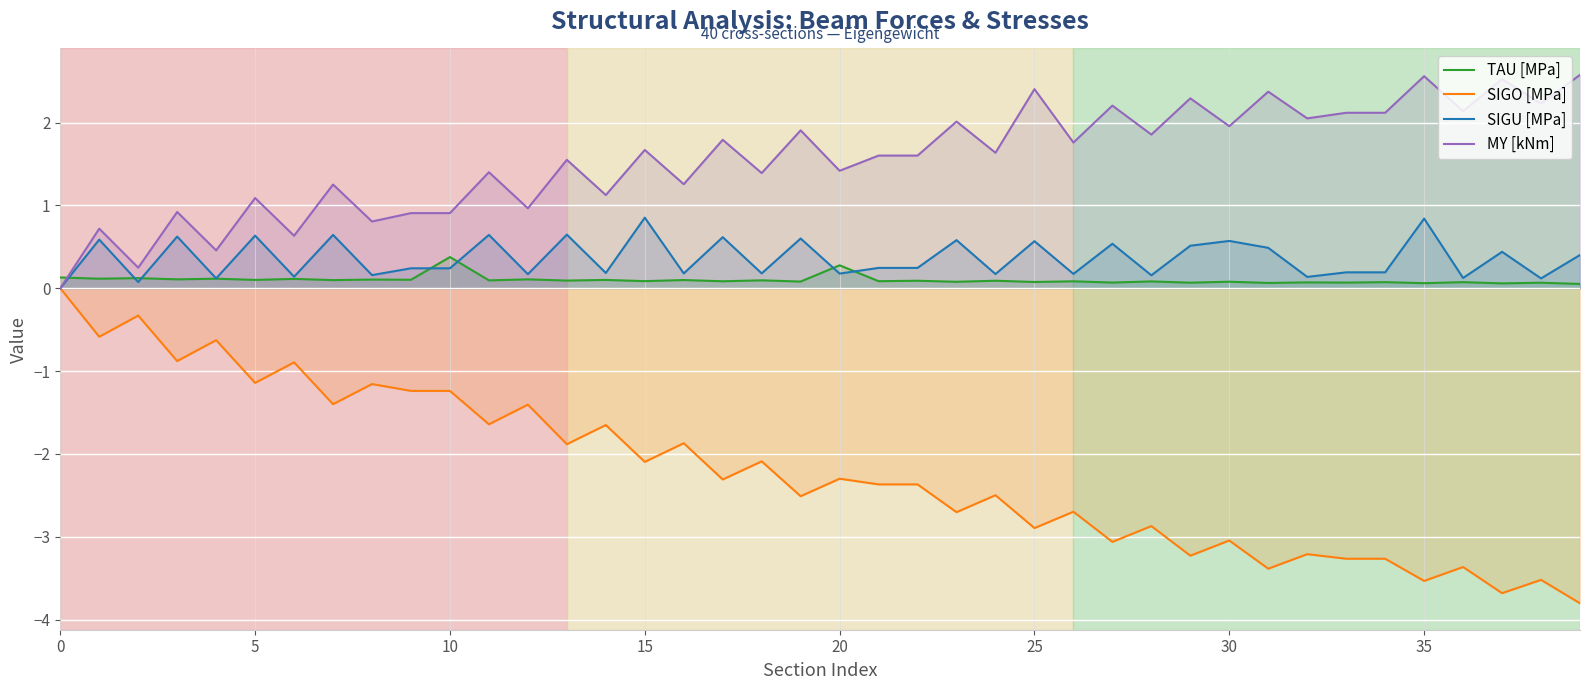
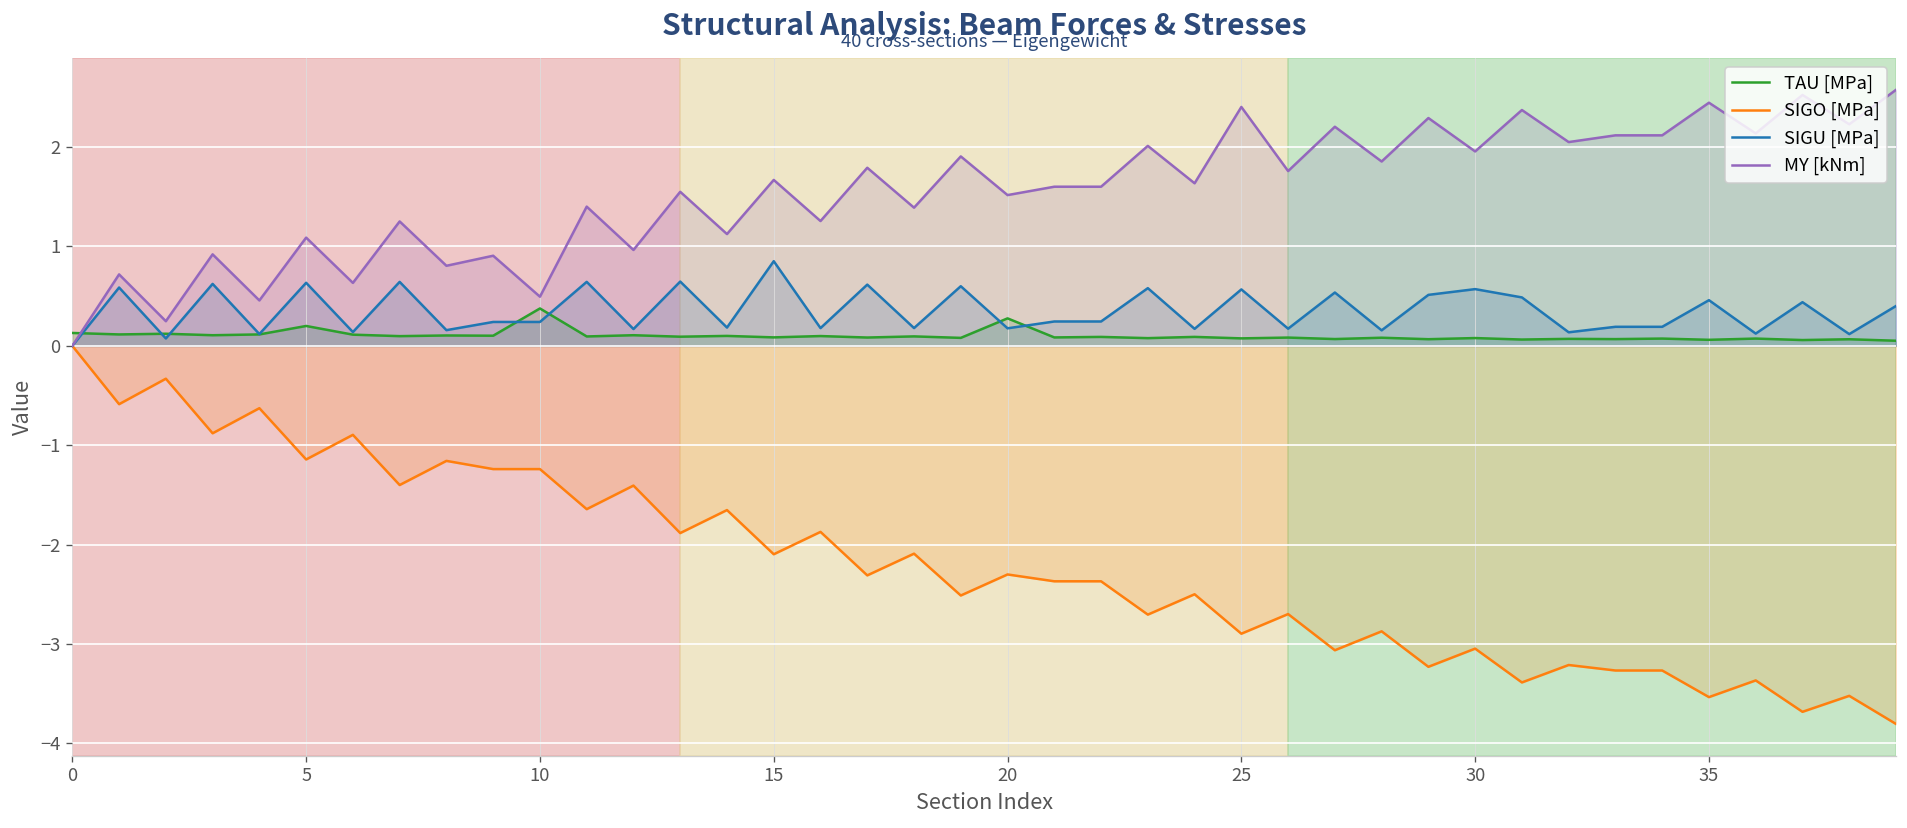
  {
    "TAU [MPa]": {
      "0": 0.1,
-     "5": 0.1,
+     "5": 0.2,
      "10": 0.4,
      "15": 0.1,
      "20": 0.3,
      "25": 0.1,
      "30": 0.1,
      "35": 0.1
    },
    "SIGU [MPa]": {
      "5": 0.6,
      "10": 0.2,
      "15": 0.9,
      "20": 0.2,
      "25": 0.6,
      "30": 0.6,
-     "35": 0.8
+     "35": 0.5
    },
    "MY [kNm]": {
      "5": 1.1,
-     "10": 0.9,
+     "10": 0.5,
      "15": 1.7,
-     "20": 1.4,
+     "20": 1.5,
      "25": 2.4,
      "30": 2.0,
-     "35": 2.6
+     "35": 2.4
    }
  }
